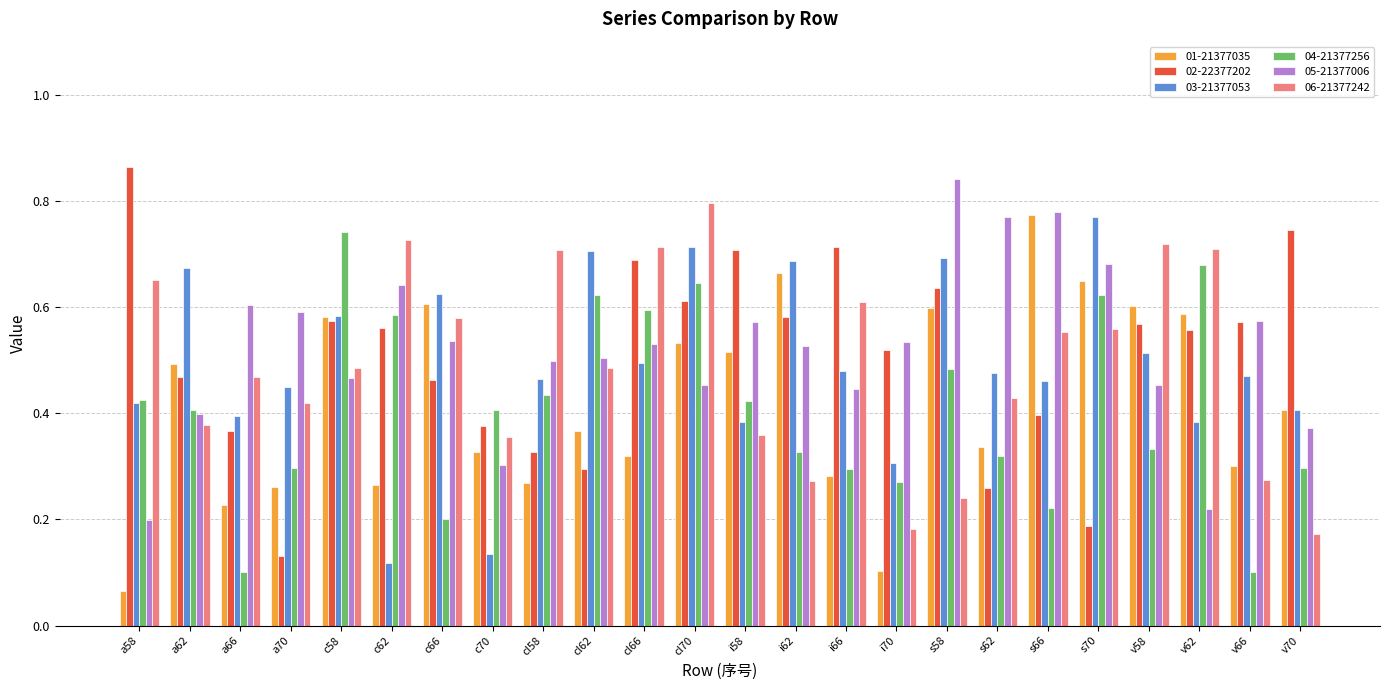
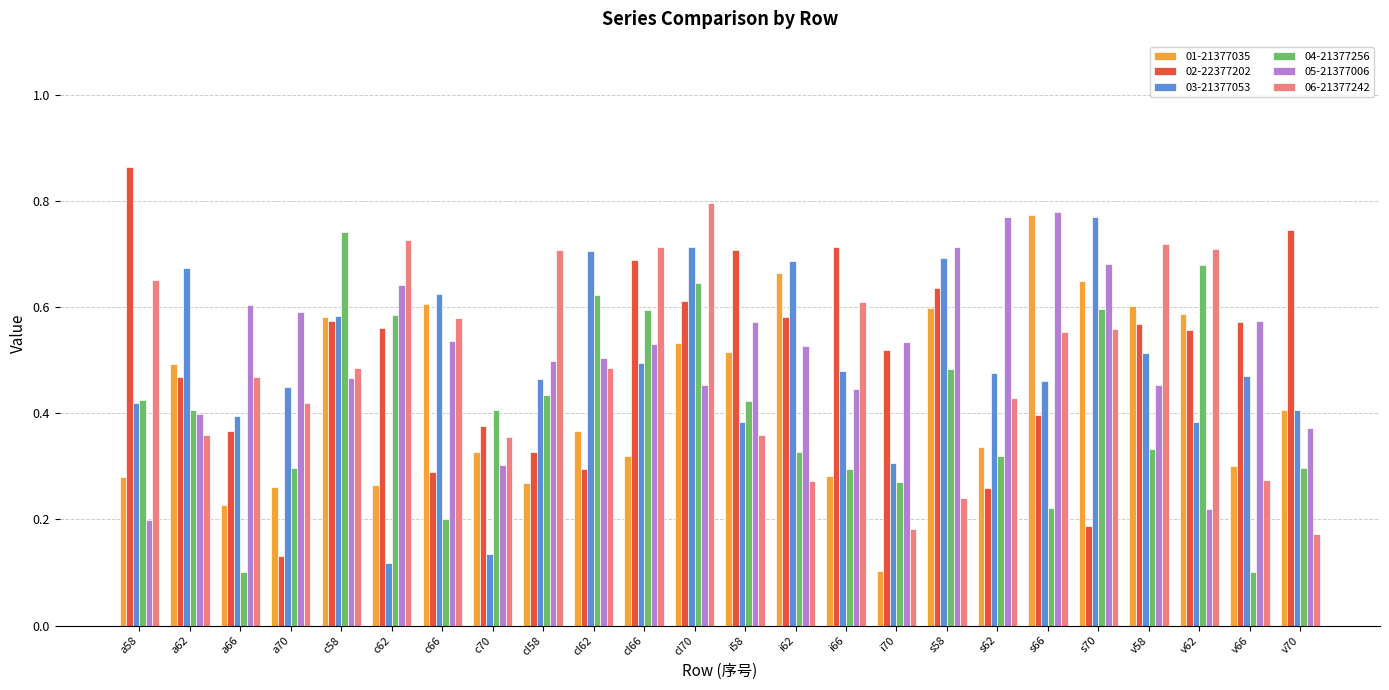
  {
    "01-21377035": {
-     "a58": 0.07,
+     "a58": 0.28,
      "a62": 0.49,
      "a66": 0.23,
      "a70": 0.26,
      "c58": 0.58,
      "c62": 0.27,
      "c66": 0.61,
      "c70": 0.33,
      "cl58": 0.27,
      "cl62": 0.37,
      "cl66": 0.32,
      "cl70": 0.53,
      "i58": 0.52,
      "i62": 0.66,
      "i66": 0.28,
      "i70": 0.10,
      "s58": 0.60,
      "s62": 0.34,
      "s66": 0.77,
      "s70": 0.65,
      "v58": 0.60,
      "v62": 0.59,
      "v66": 0.30,
      "v70": 0.41
    },
    "02-22377202": {
      "a58": 0.86,
      "a62": 0.47,
      "a66": 0.37,
      "a70": 0.13,
      "c58": 0.57,
      "c62": 0.56,
-     "c66": 0.46,
+     "c66": 0.29,
      "c70": 0.38,
      "cl58": 0.33,
      "cl62": 0.29,
      "cl66": 0.69,
      "cl70": 0.61,
      "i58": 0.71,
      "i62": 0.58,
      "i66": 0.71,
      "i70": 0.52,
      "s58": 0.64,
      "s62": 0.26,
      "s66": 0.40,
      "s70": 0.19,
      "v58": 0.57,
      "v62": 0.56,
      "v66": 0.57,
      "v70": 0.74
    },
    "03-21377053": {
      "a58": 0.42,
      "a62": 0.67,
      "a66": 0.39,
      "a70": 0.45,
      "c58": 0.58,
      "c62": 0.12,
      "c66": 0.62,
      "c70": 0.13,
      "cl58": 0.46,
      "cl62": 0.71,
      "cl66": 0.50,
      "cl70": 0.71,
      "i58": 0.38,
      "i62": 0.69,
      "i66": 0.48,
      "i70": 0.31,
      "s58": 0.69,
      "s62": 0.48,
      "s66": 0.46,
      "s70": 0.77,
      "v58": 0.51,
      "v62": 0.38,
      "v66": 0.47,
      "v70": 0.41
    },
    "04-21377256": {
      "a58": 0.43,
      "a62": 0.41,
      "a66": 0.10,
      "a70": 0.30,
      "c58": 0.74,
      "c62": 0.58,
      "c66": 0.20,
      "c70": 0.41,
      "cl58": 0.43,
      "cl62": 0.62,
      "cl66": 0.59,
      "cl70": 0.65,
      "i58": 0.42,
      "i62": 0.33,
      "i66": 0.29,
      "i70": 0.27,
      "s58": 0.48,
      "s62": 0.32,
      "s66": 0.22,
-     "s70": 0.62,
+     "s70": 0.60,
      "v58": 0.33,
      "v62": 0.68,
      "v66": 0.10,
      "v70": 0.30
    },
    "05-21377006": {
      "a58": 0.20,
      "a62": 0.40,
      "a66": 0.60,
      "a70": 0.59,
      "c58": 0.47,
      "c62": 0.64,
      "c66": 0.54,
      "c70": 0.30,
      "cl58": 0.50,
      "cl62": 0.50,
      "cl66": 0.53,
      "cl70": 0.45,
      "i58": 0.57,
      "i62": 0.53,
      "i66": 0.45,
      "i70": 0.53,
-     "s58": 0.84,
+     "s58": 0.71,
      "s62": 0.77,
      "s66": 0.78,
      "s70": 0.68,
      "v58": 0.45,
      "v62": 0.22,
      "v66": 0.57,
      "v70": 0.37
    },
    "06-21377242": {
      "a58": 0.65,
-     "a62": 0.38,
+     "a62": 0.36,
      "a66": 0.47,
      "a70": 0.42,
      "c58": 0.49,
      "c62": 0.73,
      "c66": 0.58,
      "c70": 0.36,
      "cl58": 0.71,
      "cl62": 0.49,
      "cl66": 0.71,
      "cl70": 0.80,
      "i58": 0.36,
      "i62": 0.27,
      "i66": 0.61,
      "i70": 0.18,
      "s58": 0.24,
      "s62": 0.43,
      "s66": 0.55,
      "s70": 0.56,
      "v58": 0.72,
      "v62": 0.71,
      "v66": 0.27,
      "v70": 0.17
    }
  }
